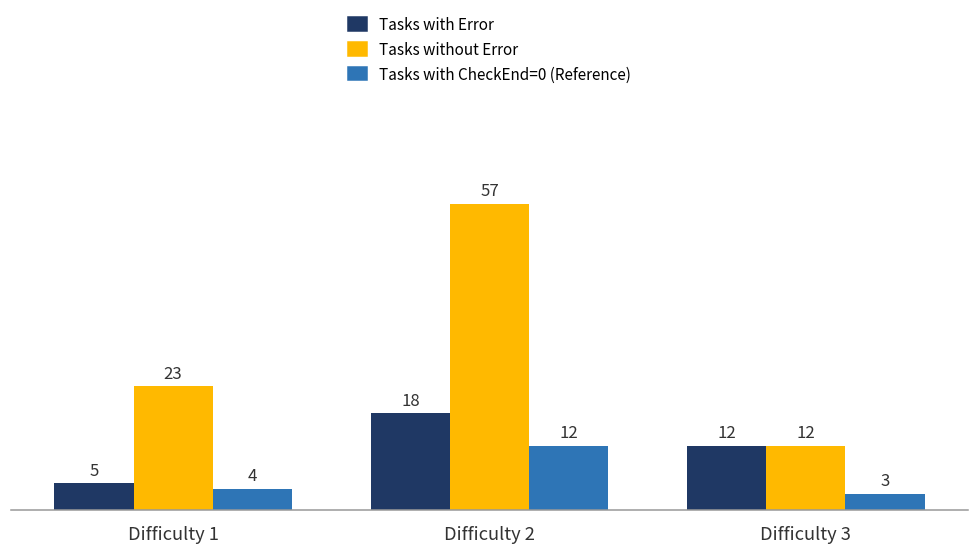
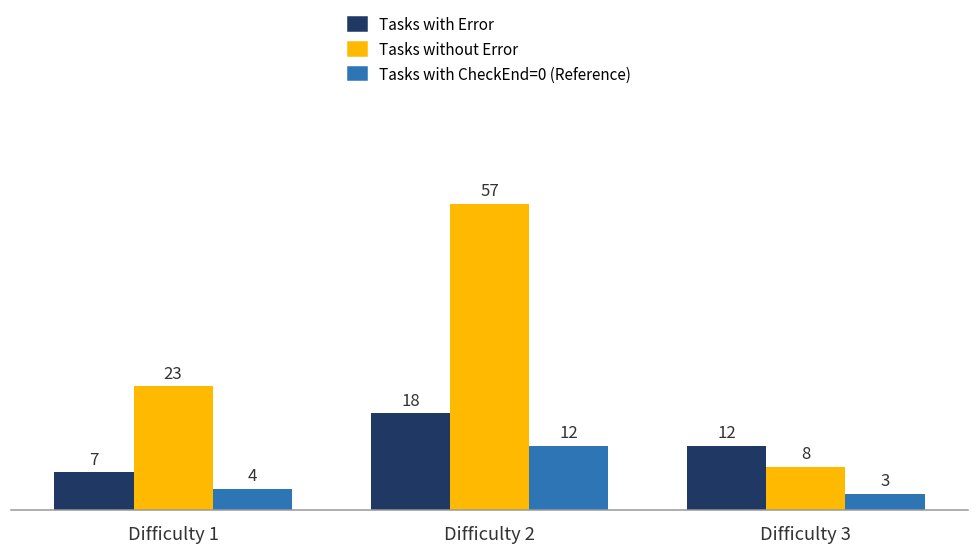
  {
    "Tasks with Error": {
-     "Difficulty 1": 5,
+     "Difficulty 1": 7,
      "Difficulty 2": 18,
      "Difficulty 3": 12
    },
    "Tasks without Error": {
      "Difficulty 1": 23,
      "Difficulty 2": 57,
-     "Difficulty 3": 12
+     "Difficulty 3": 8
    }
  }
